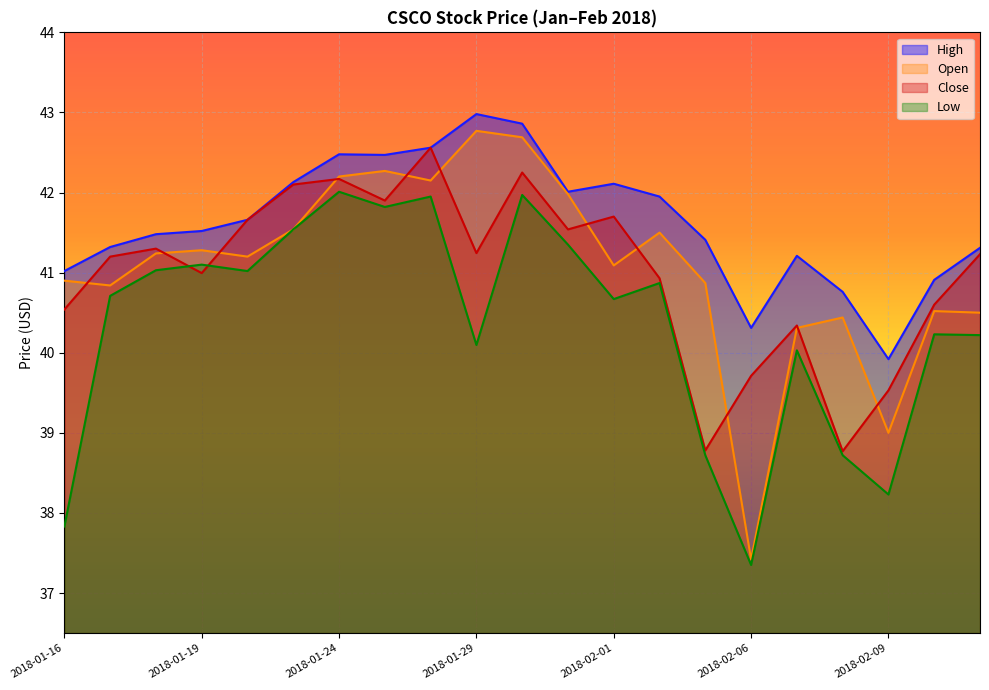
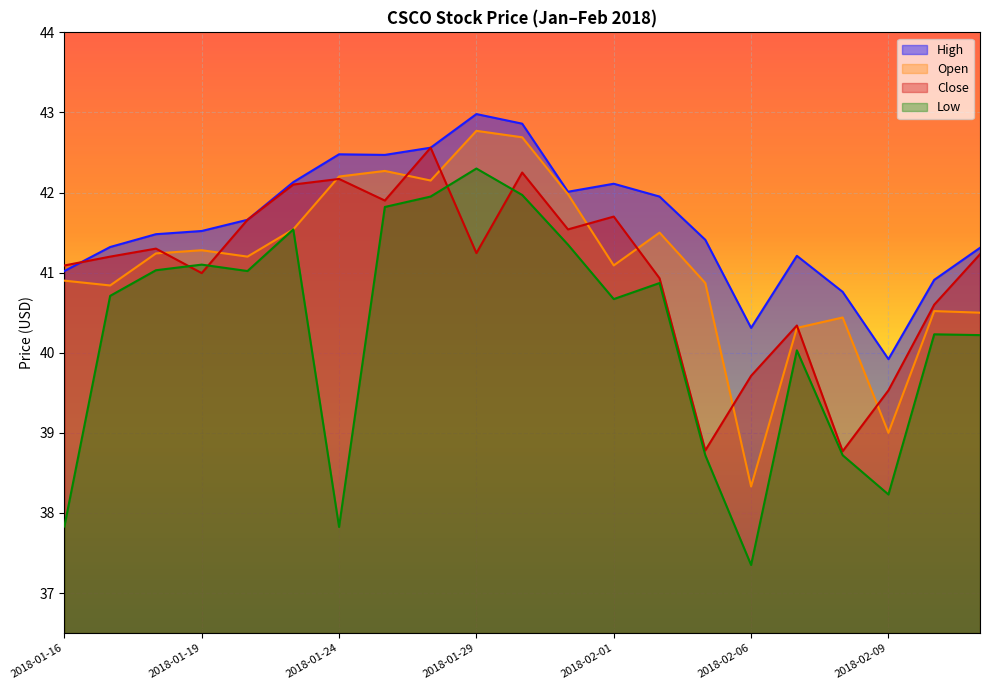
  {
    "High": {
      "2018-01-16": 41.0,
      "2018-01-19": 41.5,
      "2018-01-24": 42.5,
      "2018-01-29": 43.0,
      "2018-02-01": 42.1,
      "2018-02-06": 40.3,
      "2018-02-09": 39.9
    },
    "Open": {
      "2018-01-16": 40.9,
      "2018-01-19": 41.3,
      "2018-01-29": 42.8,
      "2018-02-01": 41.1,
-     "2018-02-06": 37.4,
+     "2018-02-06": 38.3,
      "2018-02-09": 39.0
    },
    "Close": {
-     "2018-01-16": 40.5,
+     "2018-01-16": 41.1,
      "2018-01-19": 41.0,
      "2018-01-29": 41.2,
      "2018-02-01": 41.7,
      "2018-02-06": 39.7,
      "2018-02-09": 39.5
    },
    "Low": {
      "2018-01-16": 37.8,
      "2018-01-19": 41.1,
-     "2018-01-24": 42.0,
-     "2018-01-29": 40.1,
+     "2018-01-24": 37.8,
+     "2018-01-29": 42.3,
      "2018-02-01": 40.7,
      "2018-02-06": 37.3,
      "2018-02-09": 38.2
    }
  }
